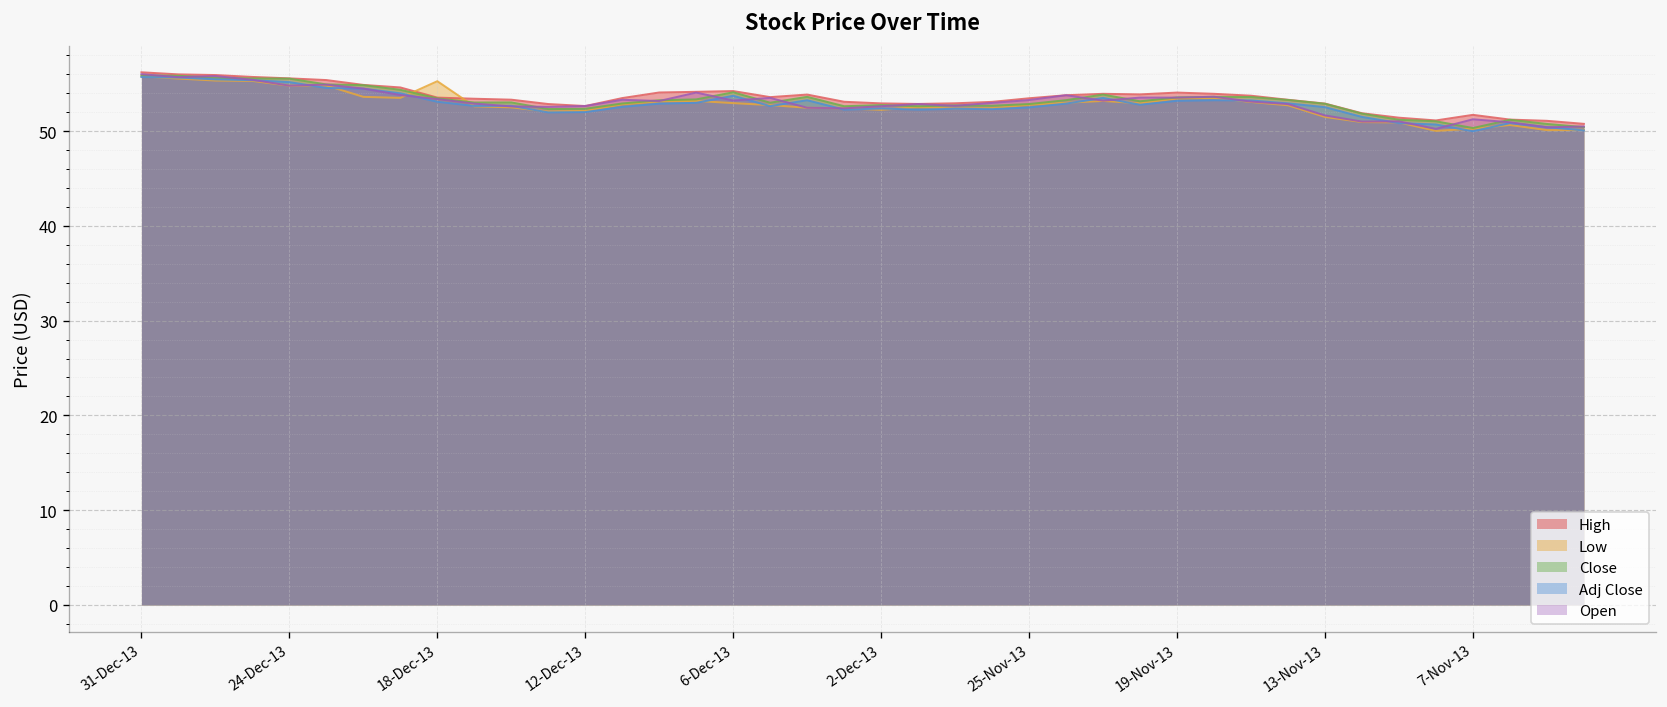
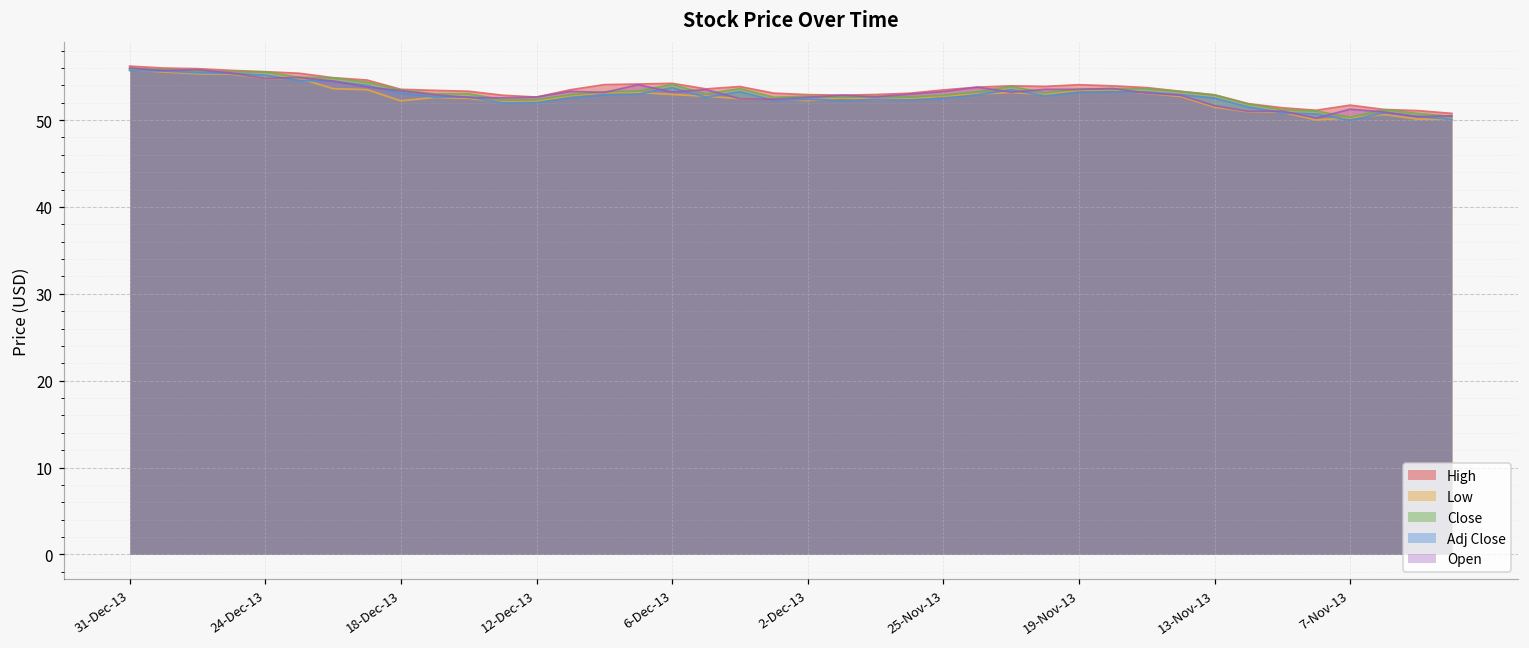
  {
    "High": {
      "19-Nov-13": 54,
      "7-Nov-13": 52
    },
    "Low": {
-     "18-Dec-13": 55
+     "18-Dec-13": 52
    },
    "Adj Close": {
      "24-Dec-13": 55,
      "6-Dec-13": 54,
      "13-Nov-13": 53
    },
    "Open": {
      "7-Nov-13": 51
    }
  }
